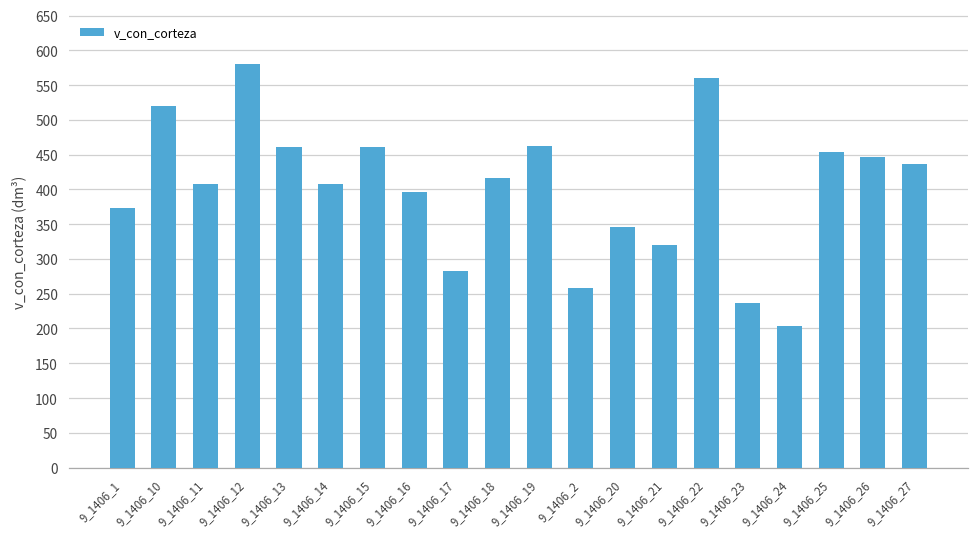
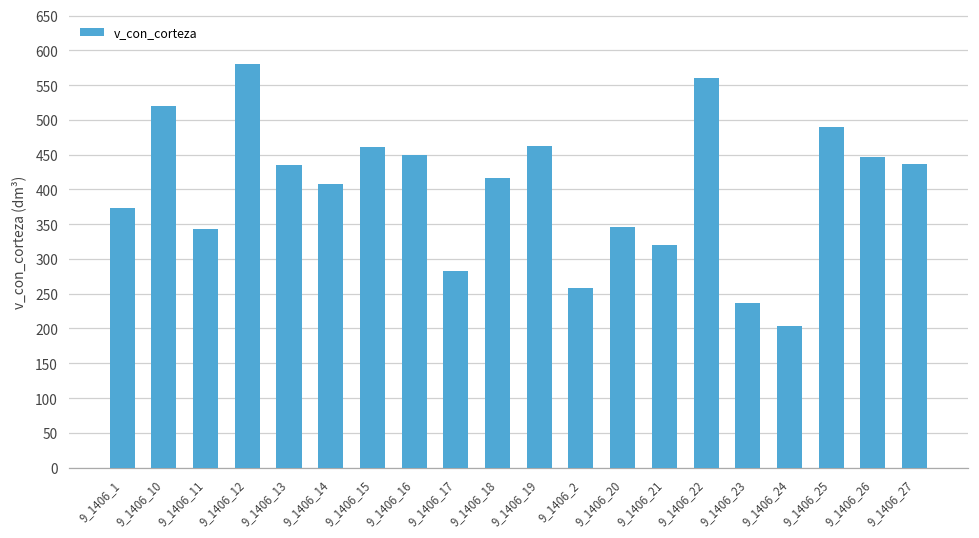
  {
    "9_1406_1": 370,
    "9_1406_10": 520,
-   "9_1406_11": 410,
+   "9_1406_11": 340,
    "9_1406_12": 580,
-   "9_1406_13": 460,
+   "9_1406_13": 440,
    "9_1406_14": 410,
    "9_1406_15": 460,
-   "9_1406_16": 400,
+   "9_1406_16": 450,
    "9_1406_17": 280,
    "9_1406_18": 420,
    "9_1406_19": 460,
    "9_1406_2": 260,
    "9_1406_20": 350,
    "9_1406_21": 320,
    "9_1406_22": 560,
    "9_1406_23": 240,
    "9_1406_24": 200,
-   "9_1406_25": 450,
+   "9_1406_25": 490,
    "9_1406_26": 450,
    "9_1406_27": 440
  }
